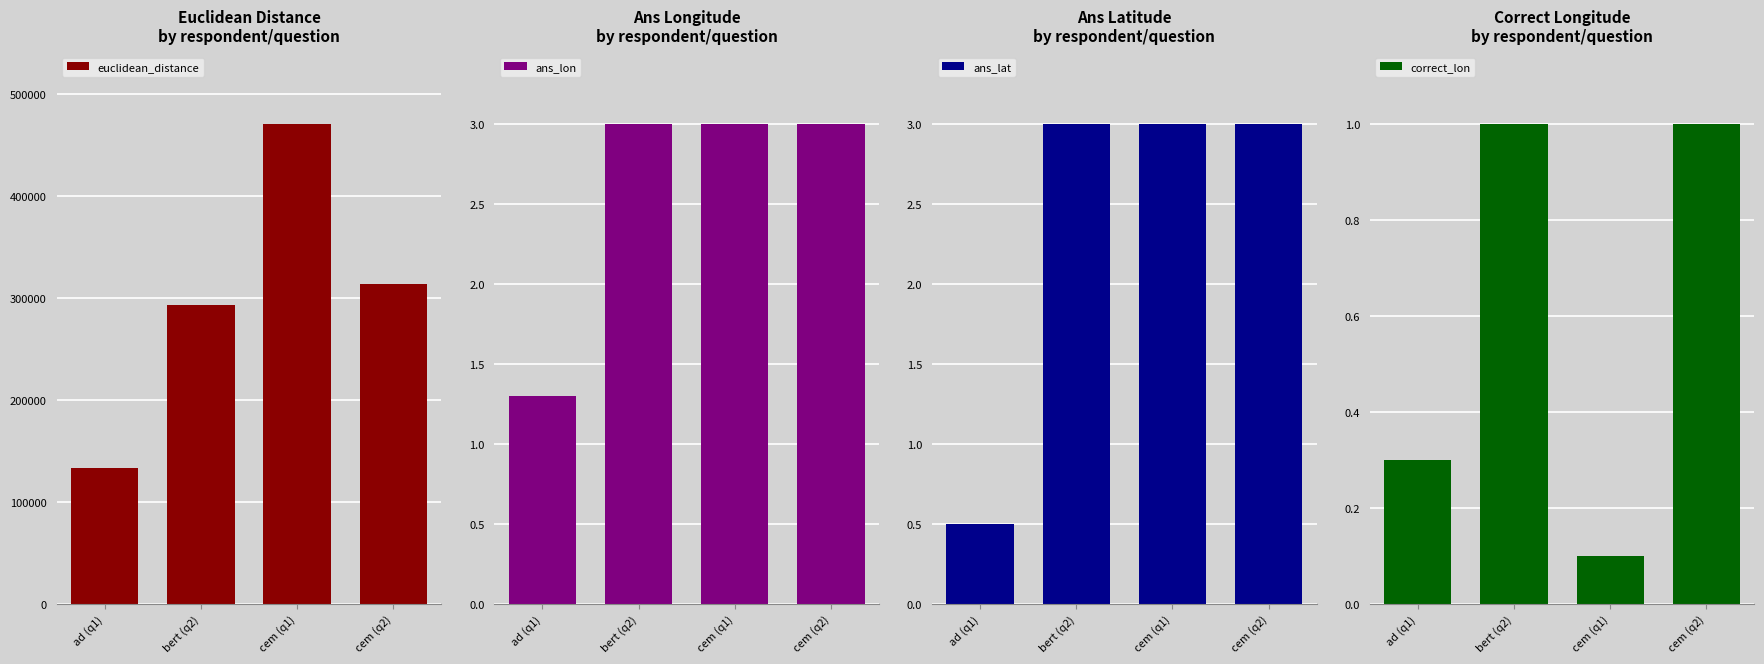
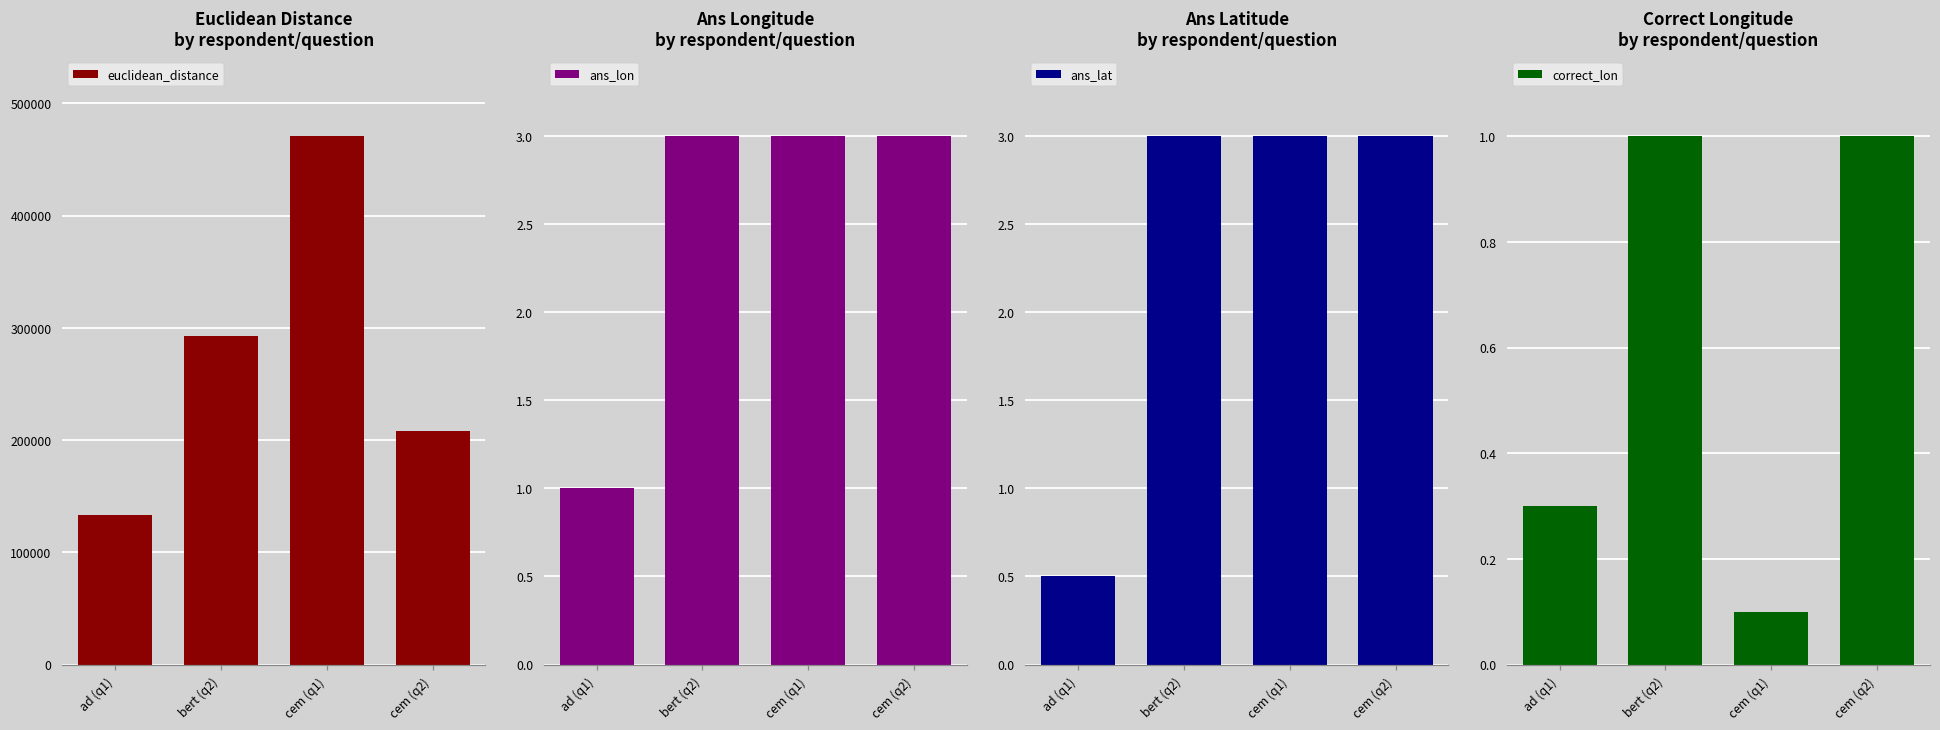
  {
    "Euclidean Distance by respondent/question": {
      "ad (q1)": 133000,
      "bert (q2)": 293000,
      "cem (q1)": 471000,
-     "cem (q2)": 314000
+     "cem (q2)": 208000
    },
    "Ans Longitude by respondent/question": {
-     "ad (q1)": 1.3,
+     "ad (q1)": 1.0,
      "bert (q2)": 3.0,
      "cem (q1)": 3.0,
      "cem (q2)": 3.0
    },
    "Ans Latitude by respondent/question": {
      "ad (q1)": 0.50,
      "bert (q2)": 3.00,
      "cem (q1)": 3.00,
      "cem (q2)": 3.00
    },
    "Correct Longitude by respondent/question": {
      "ad (q1)": 0.30,
      "bert (q2)": 1.00,
      "cem (q1)": 0.10,
      "cem (q2)": 1.00
    }
  }
